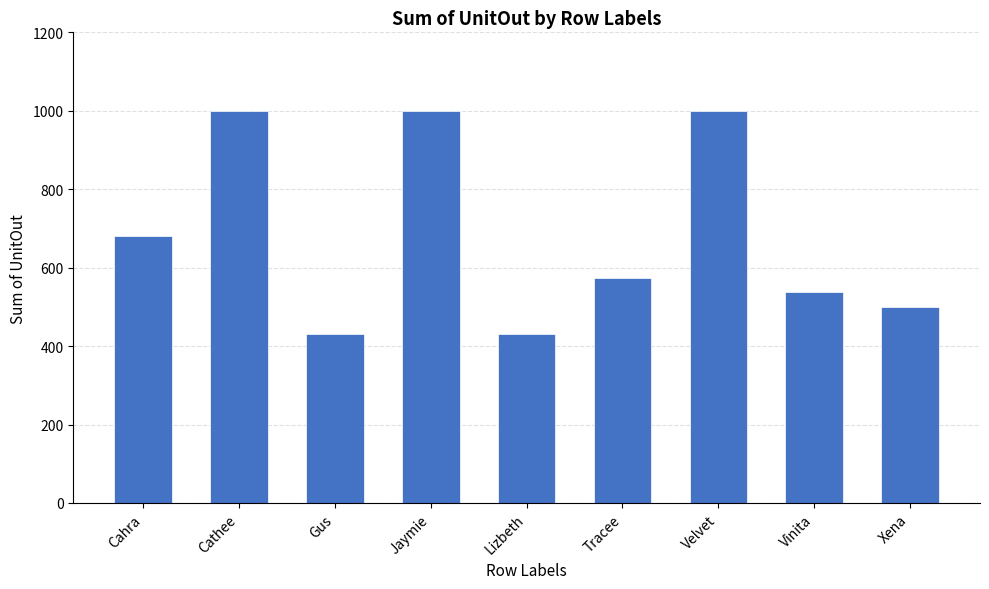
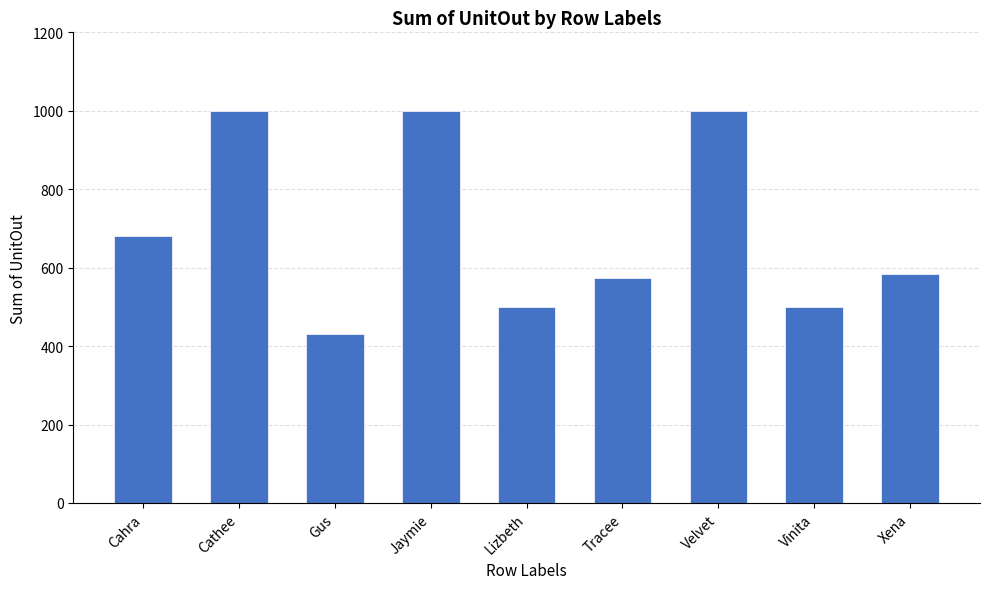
  {
    "Cahra": 680,
    "Cathee": 1000,
    "Gus": 430,
    "Jaymie": 1000,
-   "Lizbeth": 430,
+   "Lizbeth": 500,
    "Tracee": 570,
    "Velvet": 1000,
-   "Vinita": 540,
-   "Xena": 500
+   "Vinita": 500,
+   "Xena": 590
  }
